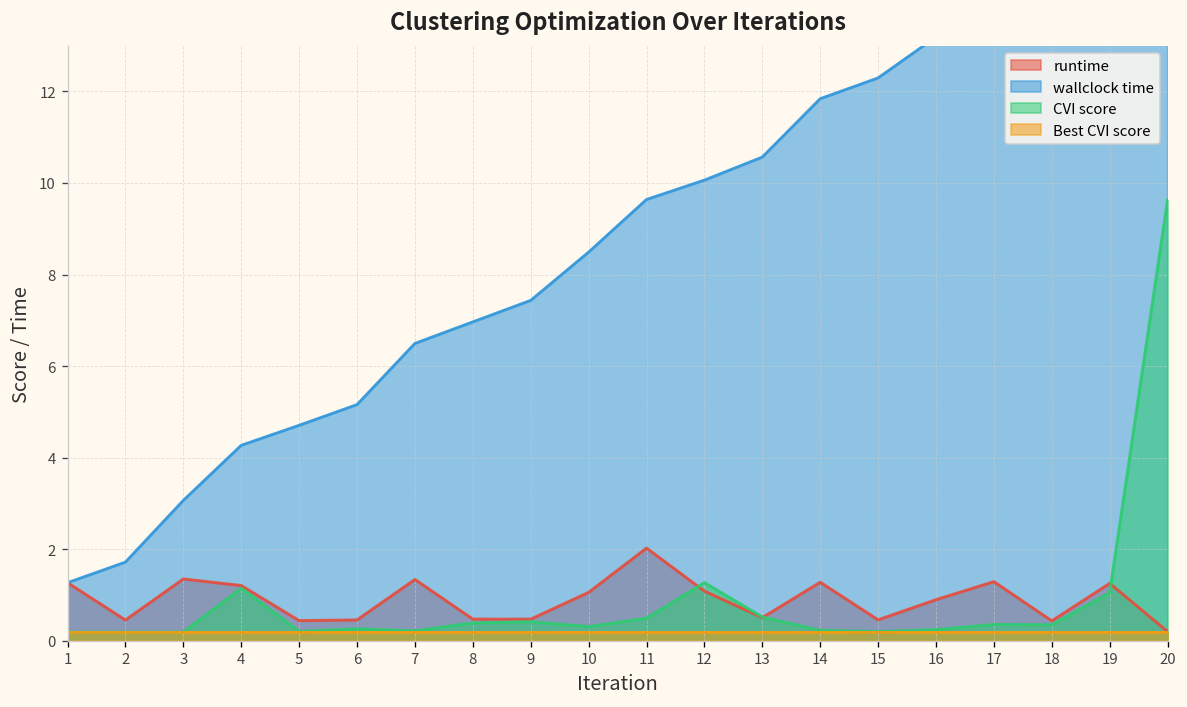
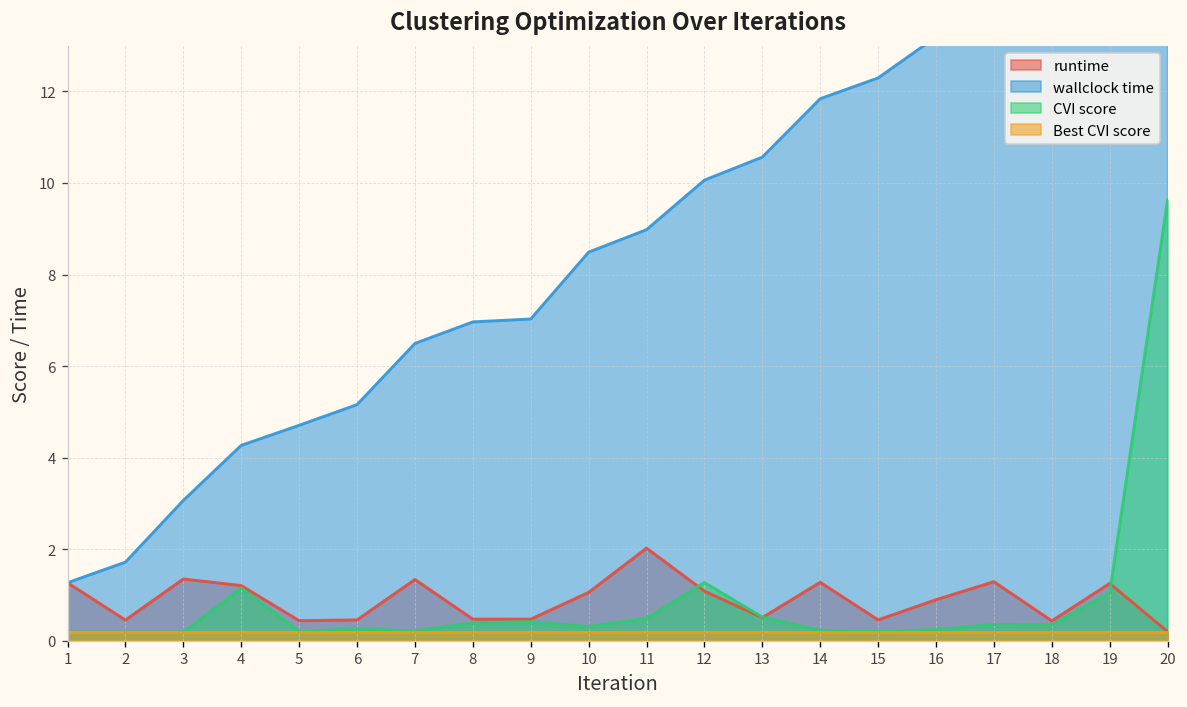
  {
    "runtime": {
      "2": 0.5,
      "3": 1.3,
      "5": 0.4,
      "6": 0.5,
      "7": 1.3,
      "8": 0.5,
      "10": 1.1,
      "11": 2.0,
      "12": 1.1,
      "14": 1.3,
      "15": 0.5,
      "16": 0.9,
      "17": 1.3,
      "18": 0.4,
      "19": 1.3
    },
    "wallclock time": {
      "2": 1.7,
      "3": 3.1,
      "4": 4.3,
      "5": 4.7,
      "6": 5.2,
      "7": 6.5,
      "8": 7.0,
-     "9": 7.4,
+     "9": 7.0,
      "10": 8.5,
-     "11": 9.6,
+     "11": 9.0,
      "12": 10.1,
      "13": 10.6,
      "14": 11.8,
      "15": 12.3
    },
    "CVI score": {
      "6": 0.3,
      "8": 0.4,
      "10": 0.3,
      "11": 0.5,
      "12": 1.3,
      "17": 0.4,
      "18": 0.3,
      "19": 1.0,
      "20": 9.6
    },
    "Best CVI score": {
      "4": 0.2,
      "6": 0.2,
      "8": 0.2,
      "9": 0.2,
      "10": 0.2,
      "11": 0.2,
      "12": 0.2,
      "13": 0.2,
      "17": 0.2,
      "18": 0.2,
      "19": 0.2
    }
  }
